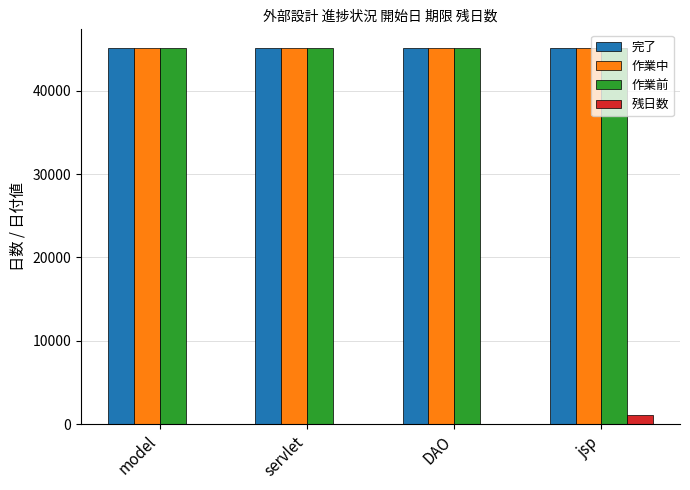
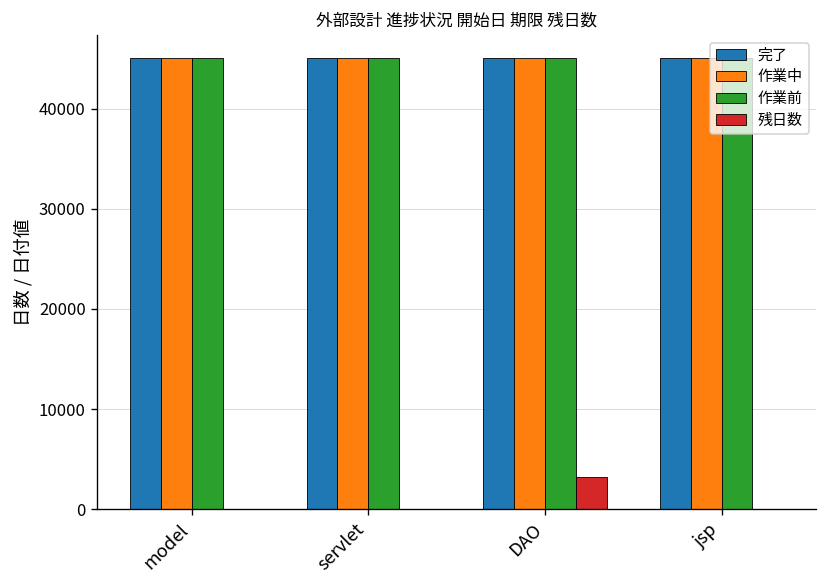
  {
    "完了": {
      "model": 45000,
      "servlet": 45000,
      "DAO": 45000,
      "jsp": 45000
    },
    "作業中": {
      "model": 45000,
      "servlet": 45000,
      "DAO": 45000,
      "jsp": 45000
    },
    "作業前": {
      "model": 45000,
      "servlet": 45000,
      "DAO": 45000
    },
    "残日数": {
-     "DAO": 0,
-     "jsp": 1000
+     "DAO": 3000,
+     "jsp": 0
    }
  }
